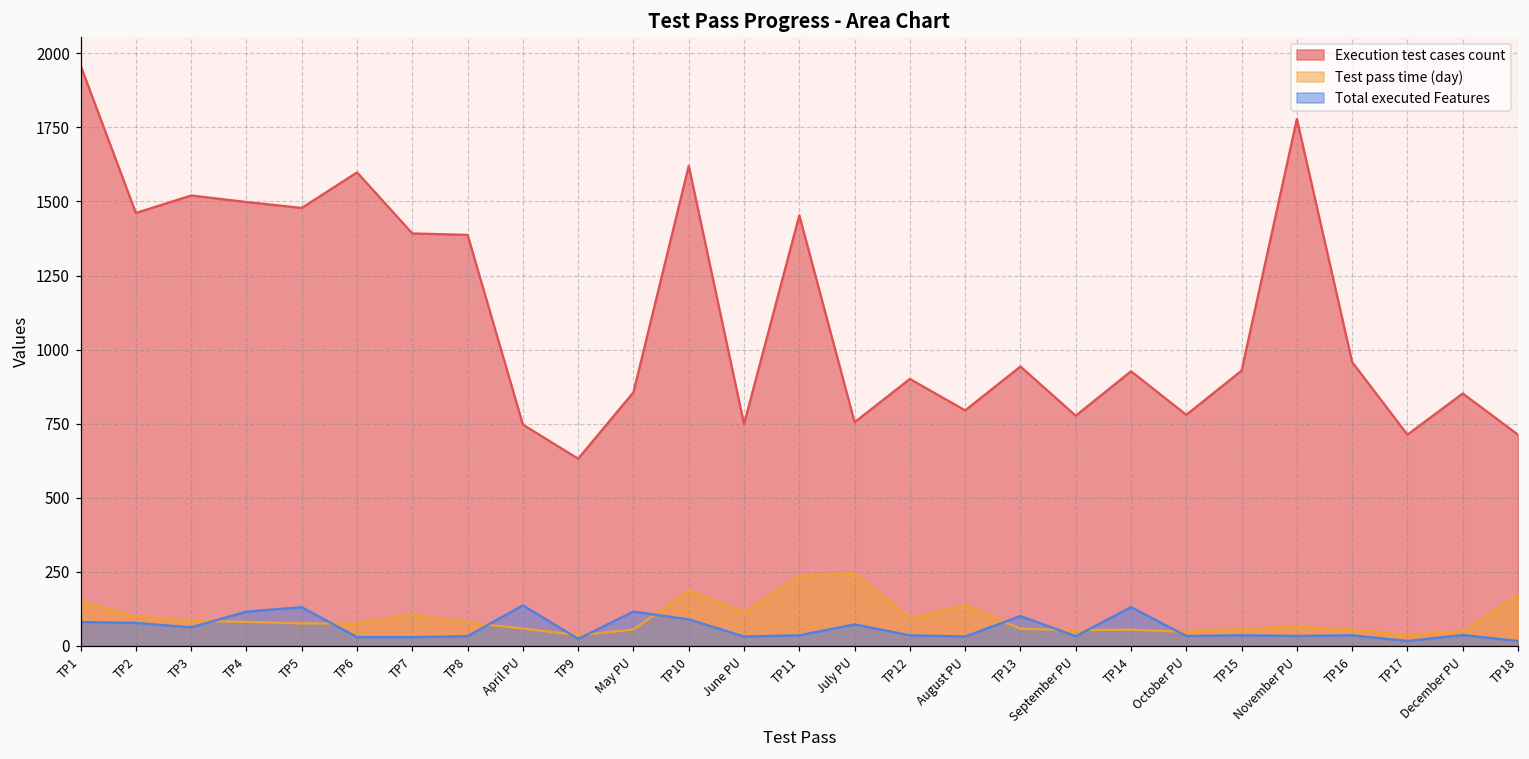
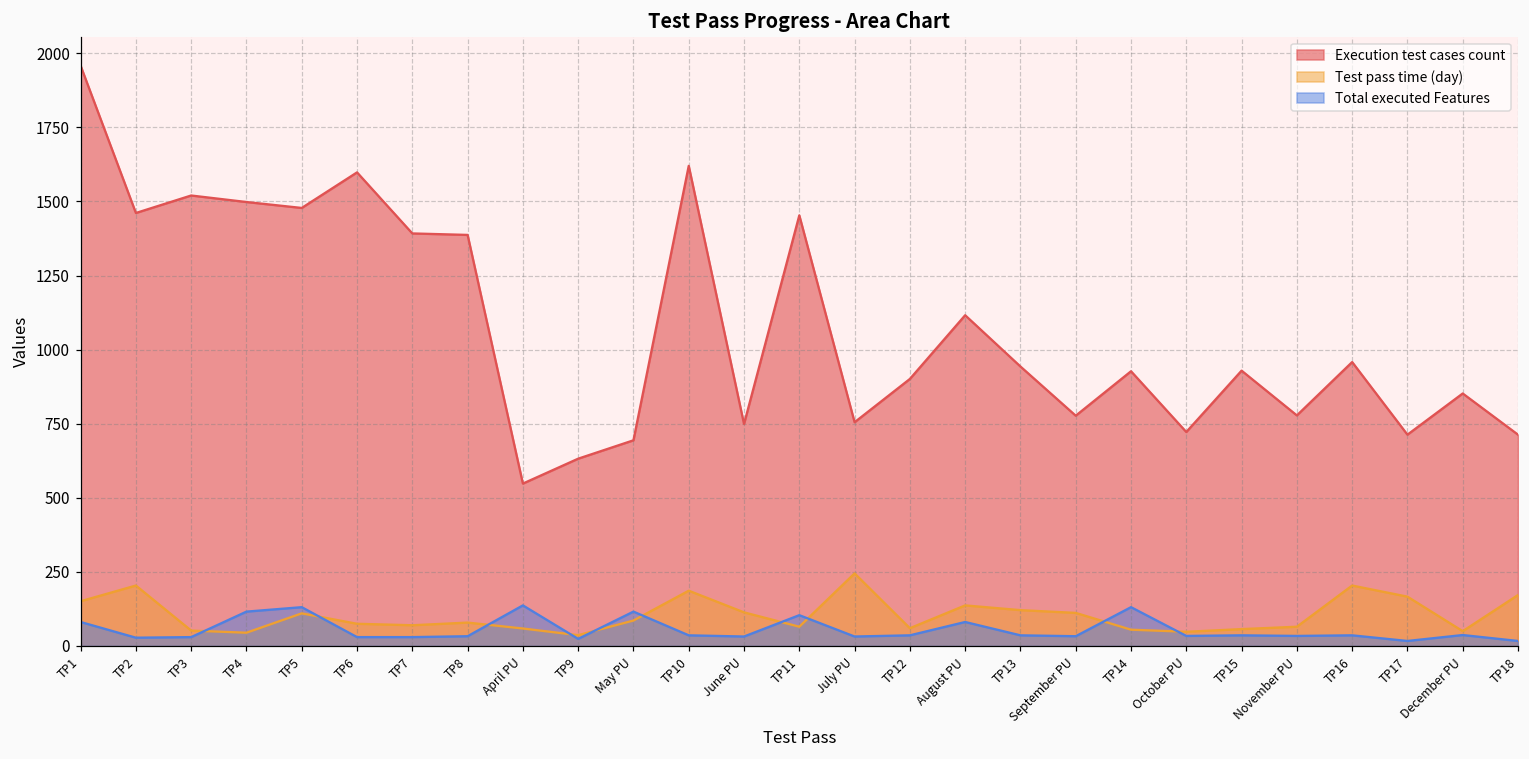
  {
    "Execution test cases count": {
      "TP1": 1960,
      "TP2": 1460,
      "TP3": 1520,
      "TP4": 1500,
      "TP5": 1480,
      "TP6": 1600,
      "TP7": 1390,
      "TP8": 1390,
-     "April PU": 750,
+     "April PU": 550,
      "TP9": 630,
-     "May PU": 860,
+     "May PU": 690,
      "TP10": 1620,
      "June PU": 750,
      "TP11": 1450,
      "July PU": 760,
      "TP12": 900,
-     "August PU": 800,
+     "August PU": 1120,
      "TP13": 940,
      "September PU": 780,
      "TP14": 930,
-     "October PU": 780,
+     "October PU": 720,
      "TP15": 930,
-     "November PU": 1780,
+     "November PU": 780,
      "TP16": 960,
      "TP17": 710,
      "December PU": 850,
      "TP18": 710
    },
    "Test pass time (day)": {
      "TP1": 150,
-     "TP2": 100,
-     "TP3": 90,
-     "TP4": 80,
-     "TP5": 80,
+     "TP2": 200,
+     "TP3": 50,
+     "TP4": 40,
+     "TP5": 110,
      "TP6": 80,
-     "TP7": 110,
+     "TP7": 70,
      "TP8": 80,
      "April PU": 60,
      "TP9": 40,
-     "May PU": 60,
+     "May PU": 90,
      "TP10": 190,
      "June PU": 110,
-     "TP11": 240,
+     "TP11": 70,
      "July PU": 250,
-     "TP12": 90,
+     "TP12": 60,
      "August PU": 140,
-     "TP13": 60,
-     "September PU": 50,
+     "TP13": 120,
+     "September PU": 110,
      "TP14": 60,
      "October PU": 50,
      "TP15": 60,
      "November PU": 70,
-     "TP16": 60,
-     "TP17": 40,
+     "TP16": 200,
+     "TP17": 170,
      "December PU": 50,
      "TP18": 170
    },
    "Total executed Features": {
      "TP1": 80,
-     "TP2": 80,
-     "TP3": 60,
+     "TP2": 30,
+     "TP3": 30,
      "TP4": 120,
      "TP5": 130,
      "TP6": 30,
      "TP7": 30,
      "TP8": 30,
      "April PU": 140,
      "TP9": 20,
      "May PU": 120,
-     "TP10": 90,
+     "TP10": 40,
      "June PU": 30,
-     "TP11": 40,
-     "July PU": 70,
+     "TP11": 100,
+     "July PU": 30,
      "TP12": 40,
-     "August PU": 30,
-     "TP13": 100,
+     "August PU": 80,
+     "TP13": 40,
      "September PU": 30,
      "TP14": 130,
      "October PU": 30,
      "TP15": 40,
      "November PU": 30,
      "TP16": 40,
      "TP17": 20,
      "December PU": 40,
      "TP18": 20
    }
  }
